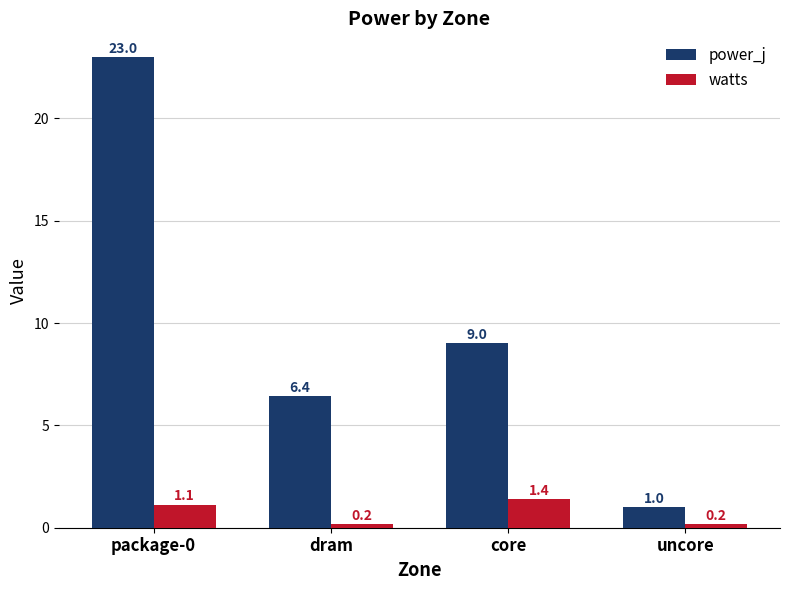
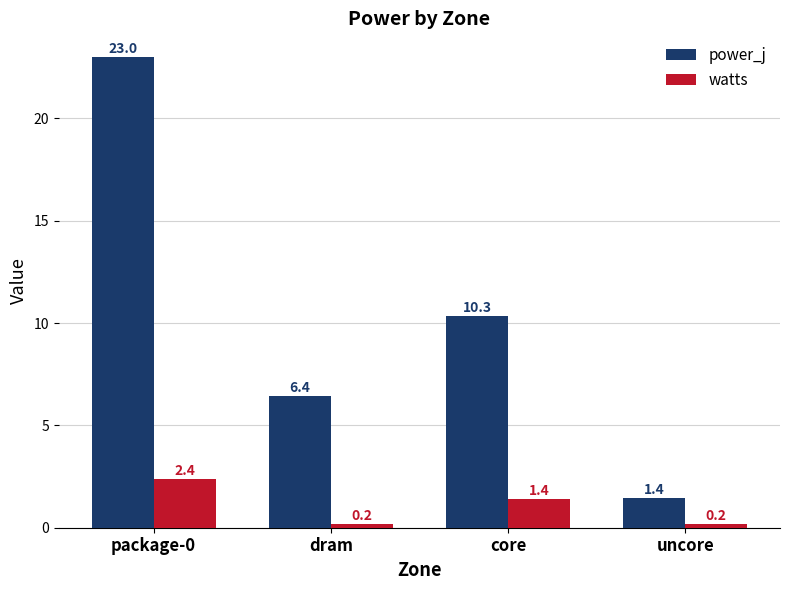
  {
    "power_j": {
      "package-0": 23.0,
      "dram": 6.4,
-     "core": 9.0,
-     "uncore": 1.0
+     "core": 10.3,
+     "uncore": 1.4
    },
    "watts": {
-     "package-0": 1.1,
+     "package-0": 2.4,
      "dram": 0.2,
      "core": 1.4,
      "uncore": 0.2
    }
  }
